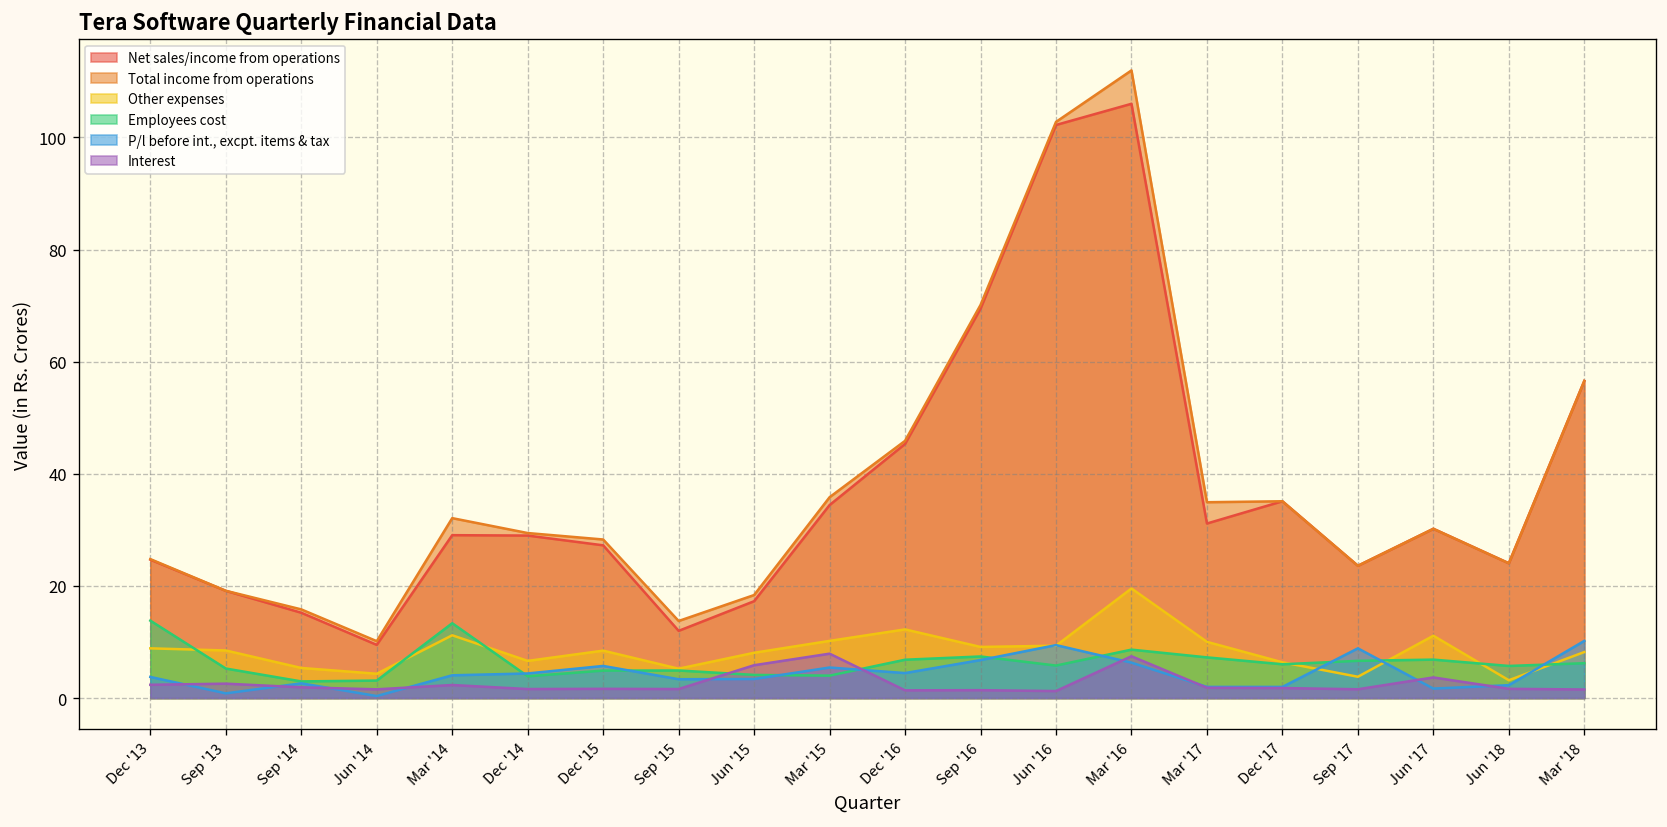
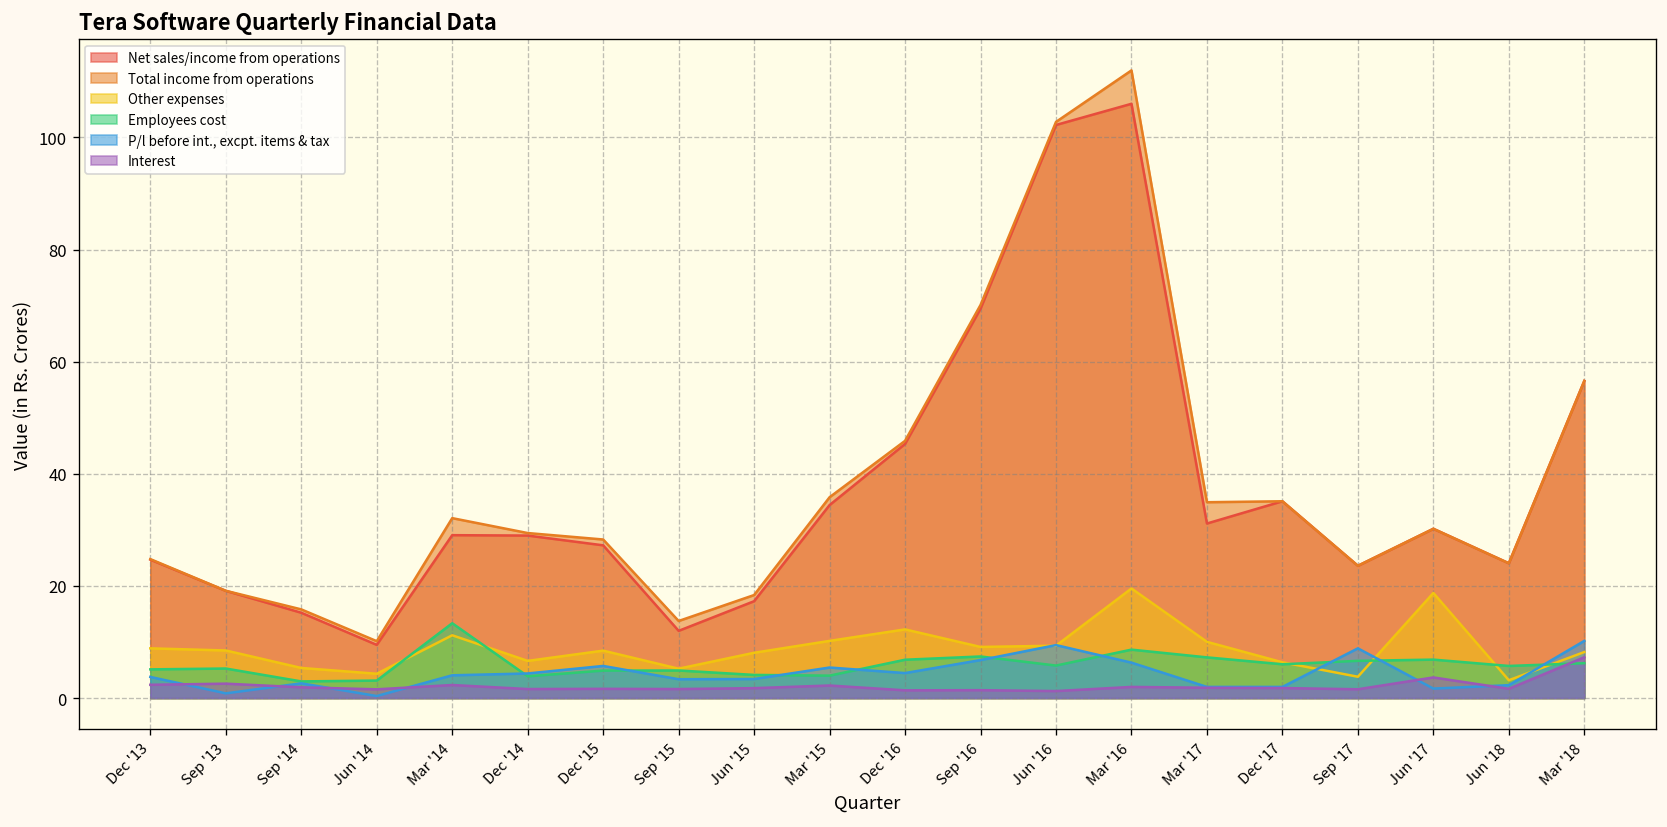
  {
    "Other expenses": {
      "Dec '13": 9,
      "Sep '13": 8,
      "Sep '14": 5,
      "Jun '14": 4,
      "Mar '14": 11,
      "Dec '14": 7,
      "Dec '15": 8,
      "Jun '15": 8,
      "Mar '15": 10,
      "Dec '16": 12,
      "Sep '16": 9,
      "Mar '16": 20,
      "Mar '17": 10,
      "Sep '17": 4,
-     "Jun '17": 11,
+     "Jun '17": 19,
      "Jun '18": 3,
      "Mar '18": 8
    },
    "Employees cost": {
-     "Dec '13": 14,
+     "Dec '13": 5,
      "Sep '13": 5,
      "Jun '14": 3,
      "Mar '14": 13,
      "Dec '15": 5,
      "Jun '15": 4,
      "Mar '15": 4,
      "Dec '16": 7,
      "Sep '16": 7,
      "Jun '16": 6,
      "Mar '16": 9,
      "Mar '17": 7,
      "Sep '17": 7,
      "Jun '17": 7,
      "Jun '18": 6,
      "Mar '18": 6
    },
    "P/l before int., excpt. items & tax": {
      "Dec '13": 4,
      "Sep '13": 1,
      "Jun '14": 0,
      "Mar '14": 4,
      "Dec '15": 6,
      "Sep '15": 3,
      "Jun '15": 3,
      "Mar '15": 5,
      "Dec '16": 4,
      "Sep '16": 7,
      "Mar '16": 6,
      "Sep '17": 9,
      "Jun '17": 2,
      "Jun '18": 2,
      "Mar '18": 10
    },
    "Interest": {
      "Dec '13": 2,
      "Sep '13": 3,
      "Sep '14": 2,
      "Jun '14": 2,
      "Mar '14": 2,
      "Dec '14": 2,
      "Dec '15": 2,
      "Sep '15": 2,
-     "Jun '15": 6,
-     "Mar '15": 8,
+     "Jun '15": 2,
+     "Mar '15": 2,
      "Dec '16": 1,
      "Sep '16": 1,
      "Jun '16": 1,
-     "Mar '16": 7,
+     "Mar '16": 2,
      "Sep '17": 2,
      "Jun '17": 4,
      "Jun '18": 2,
-     "Mar '18": 2
+     "Mar '18": 7
    }
  }
